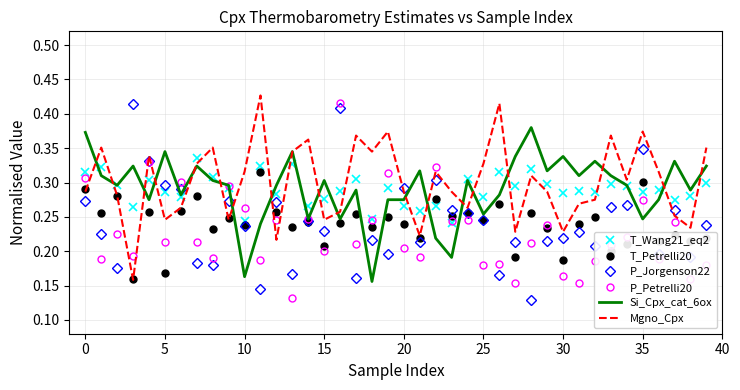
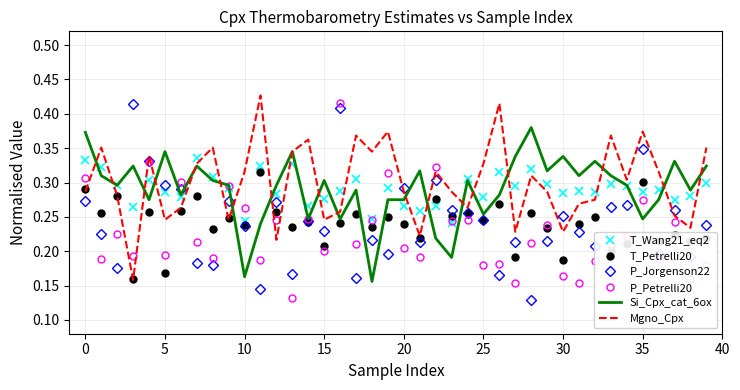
  {
    "T_Wang21_eq2": {
-     "0": 0.32,
+     "0": 0.33,
      "5": 0.29,
      "10": 0.24,
      "15": 0.28,
      "20": 0.27,
      "25": 0.28,
      "30": 0.28,
      "35": 0.29
    },
    "T_Petrelli20": {
      "0": 0.29,
      "5": 0.17,
      "15": 0.21,
      "20": 0.24,
      "30": 0.19,
      "35": 0.30
    },
    "P_Jorgenson22": {
      "0": 0.27,
      "5": 0.30,
      "15": 0.23,
      "20": 0.29,
-     "30": 0.22,
+     "30": 0.25,
      "35": 0.35
    },
    "P_Petrelli20": {
      "0": 0.31,
-     "5": 0.21,
+     "5": 0.19,
      "10": 0.26,
      "15": 0.20,
      "20": 0.20,
      "25": 0.18,
      "30": 0.16,
      "35": 0.27
    },
    "Si_Cpx_cat_6ox": {
      "0": 0.37,
      "5": 0.35,
      "10": 0.16,
      "15": 0.30,
      "20": 0.28,
      "25": 0.25,
      "30": 0.34,
      "35": 0.25
    },
    "Mgno_Cpx": {
      "0": 0.29,
      "5": 0.25,
      "10": 0.32,
      "15": 0.25,
      "20": 0.29,
      "25": 0.33,
      "30": 0.23,
      "35": 0.37
    }
  }
